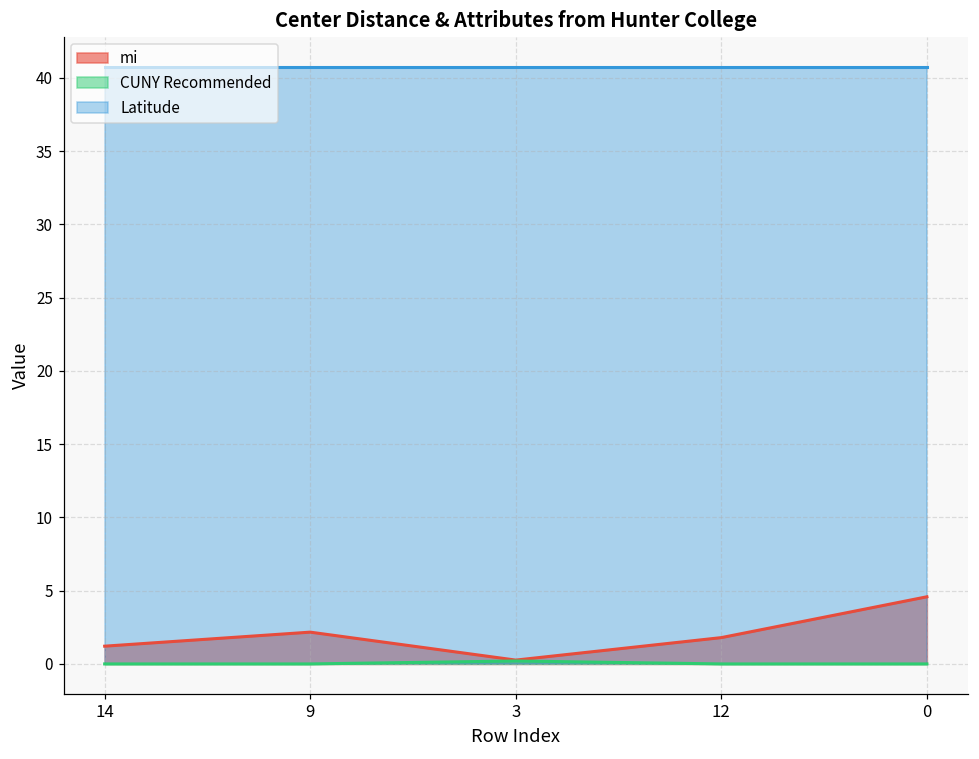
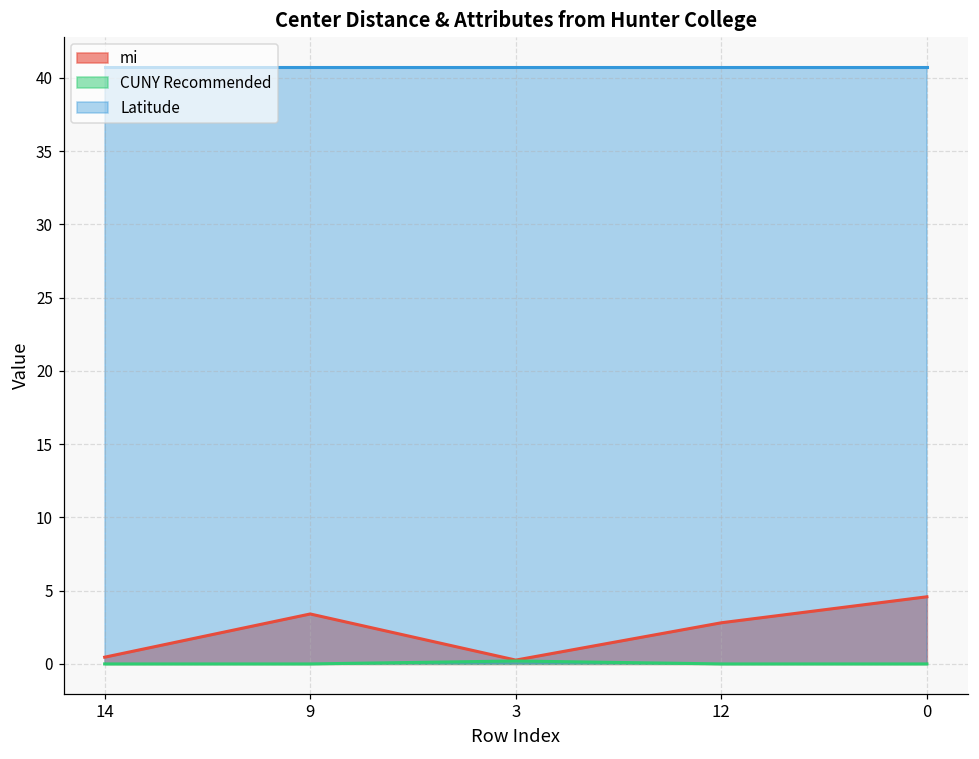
  {
    "mi": {
-     "14": 1.2,
-     "9": 2.2,
-     "12": 1.8,
+     "14": 0.5,
+     "9": 3.4,
+     "12": 2.8,
      "0": 4.6
    },
    "CUNY Recommended": {
      "14": 0.0,
      "9": 0.0,
      "12": 0.0,
      "0": 0.0
    },
    "Latitude": {
      "9": 40.8,
      "3": 40.8,
      "12": 40.8,
      "0": 40.8
    }
  }
